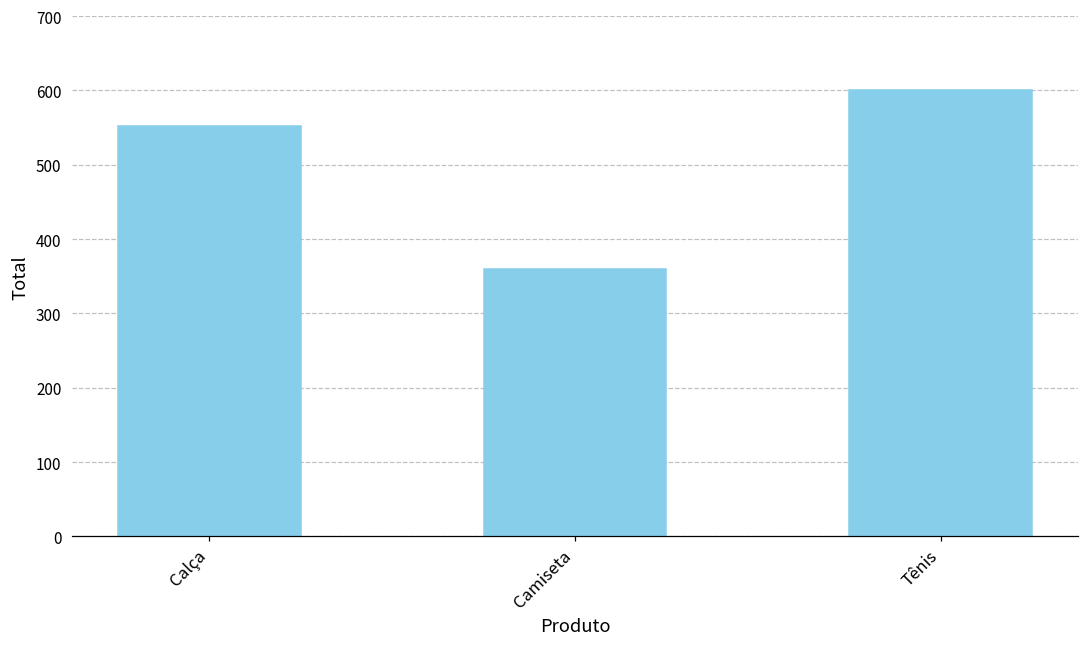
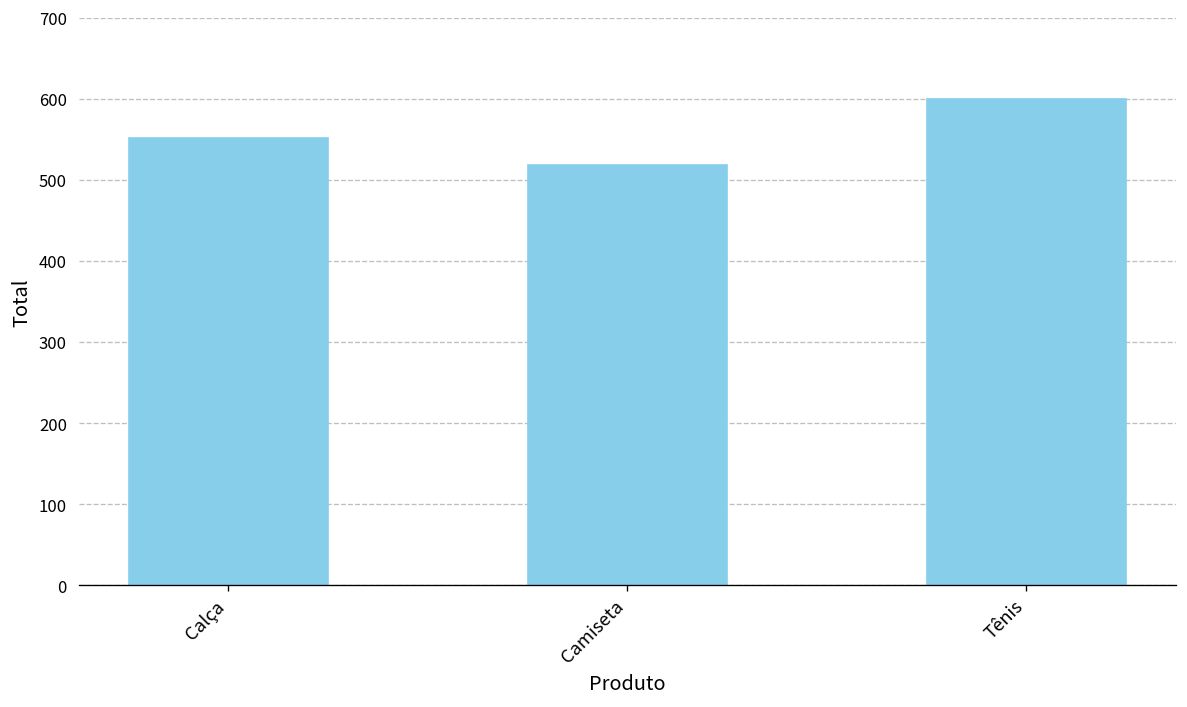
  {
    "Calça": 550,
-   "Camiseta": 360,
+   "Camiseta": 520,
    "Tênis": 600
  }
